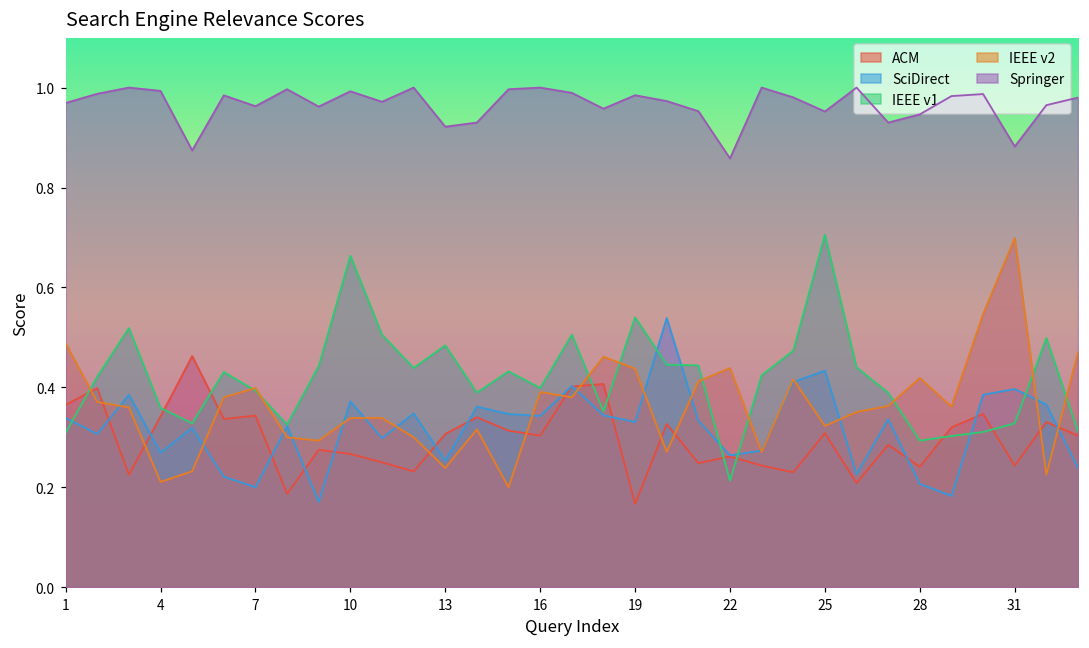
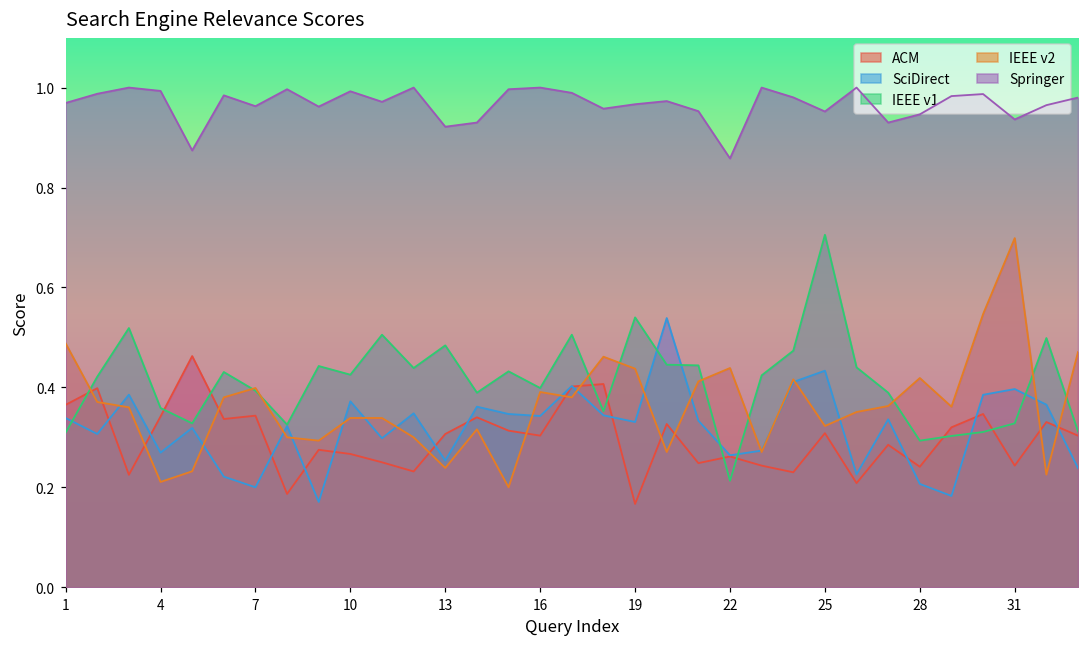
  {
    "SciDirect": {
      "1": 0.34,
      "4": 0.27,
      "7": 0.20,
      "10": 0.37,
      "13": 0.25,
      "16": 0.34,
      "19": 0.33,
      "25": 0.43,
      "28": 0.21,
      "31": 0.40
    },
    "IEEE v1": {
      "1": 0.31,
      "4": 0.36,
-     "10": 0.66,
+     "10": 0.43,
      "13": 0.48,
      "16": 0.40,
      "19": 0.54,
      "22": 0.21,
      "25": 0.71,
      "28": 0.29,
      "31": 0.33
    },
    "Springer": {
      "1": 0.97,
      "4": 0.99,
      "7": 0.96,
      "10": 0.99,
      "13": 0.92,
      "16": 1.00,
-     "19": 0.98,
+     "19": 0.97,
      "22": 0.86,
      "25": 0.95,
-     "31": 0.88
+     "31": 0.94
    }
  }
